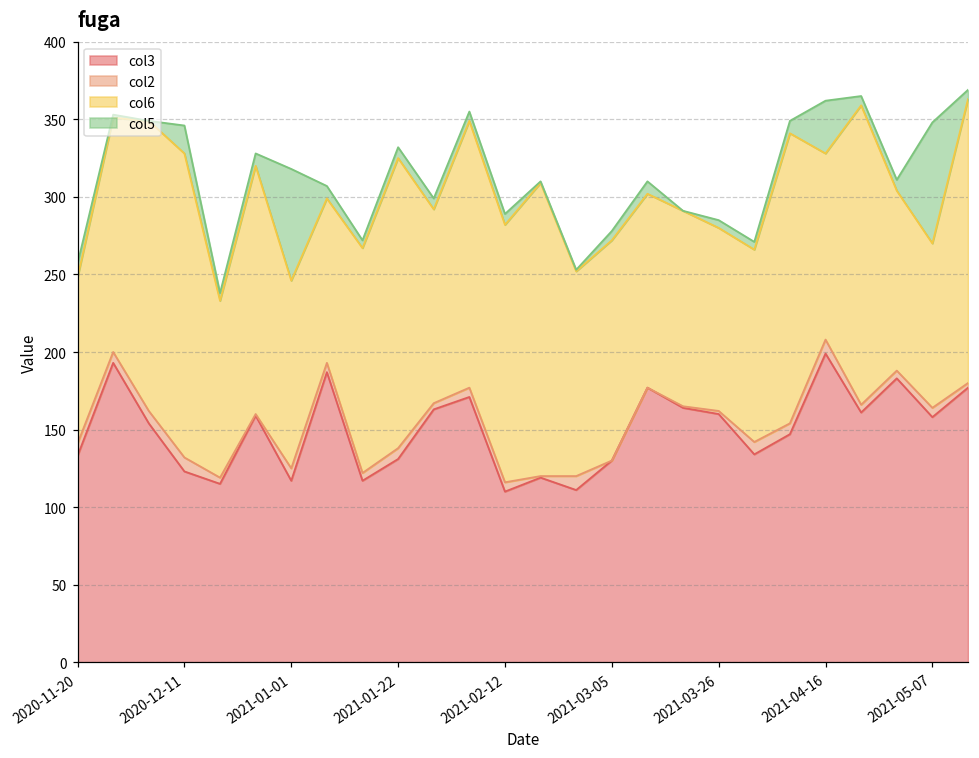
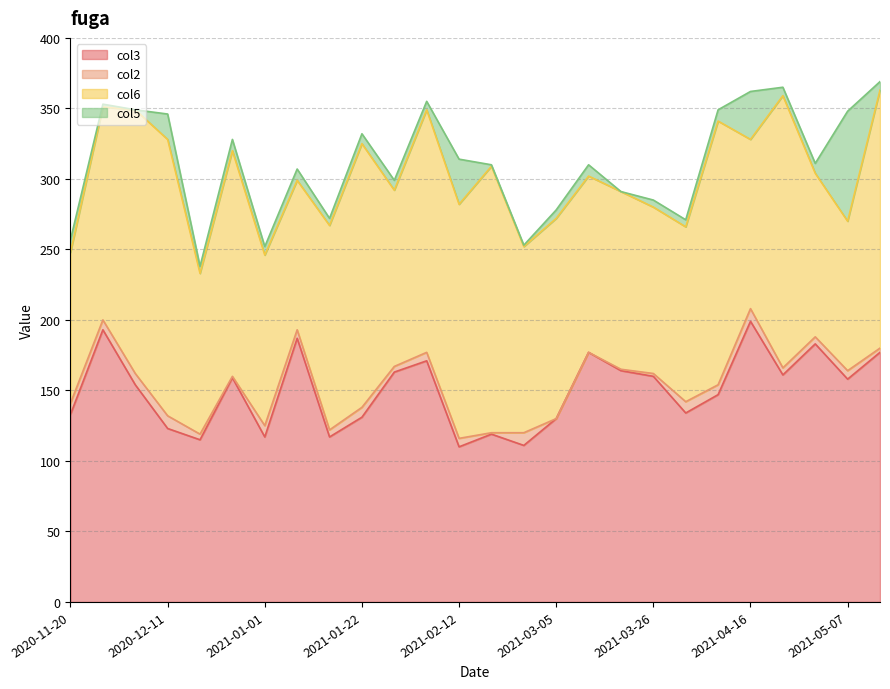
  {
    "col5": {
      "2020-11-20": 9,
      "2020-12-11": 18,
-     "2021-01-01": 72,
+     "2021-01-01": 6,
      "2021-01-22": 7,
-     "2021-02-12": 7,
+     "2021-02-12": 32,
      "2021-03-05": 6,
      "2021-03-26": 5,
      "2021-04-16": 34,
      "2021-05-07": 78
    }
  }
